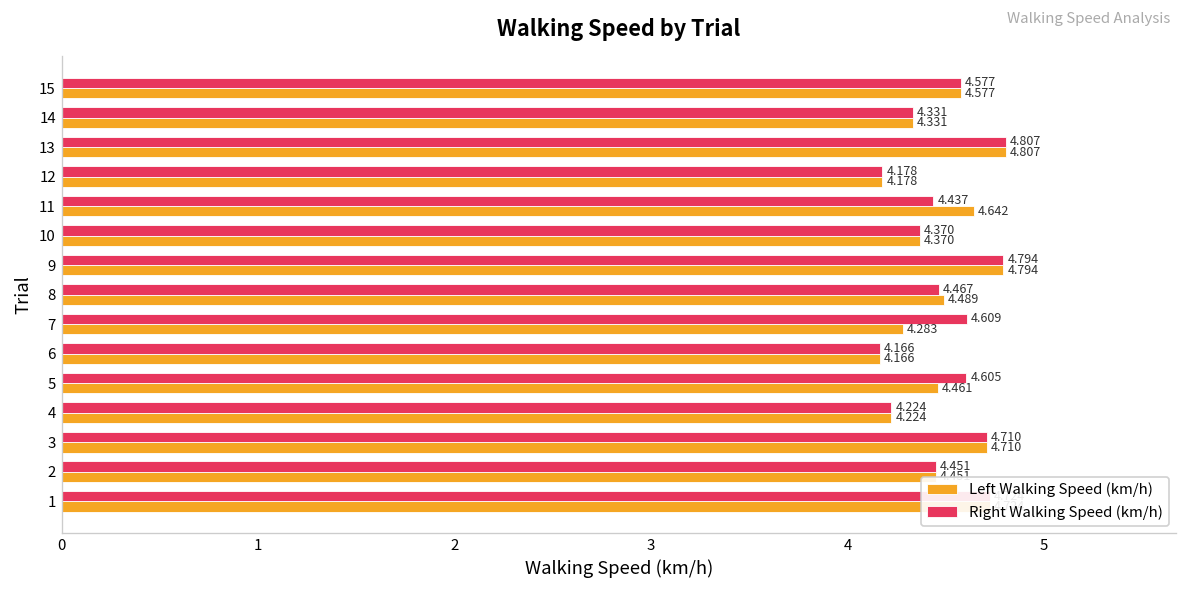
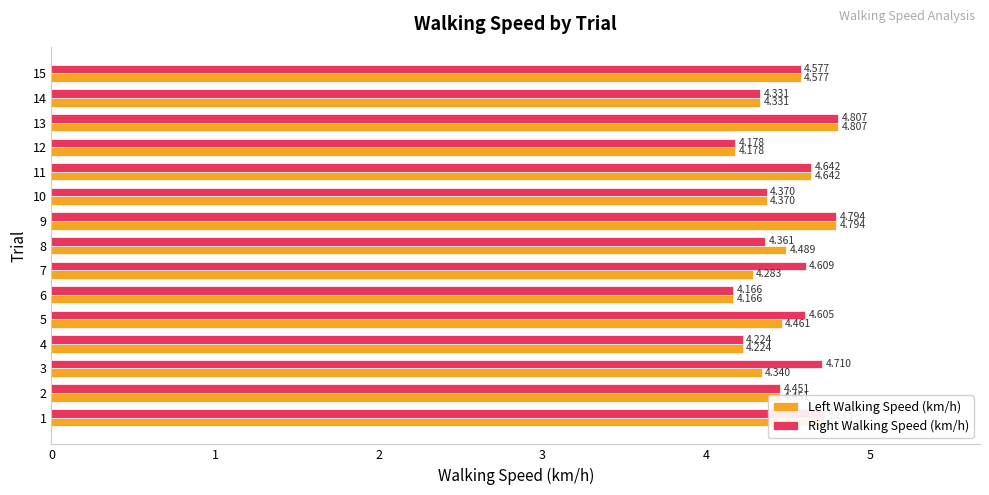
  {
    "Left Walking Speed (km/h)": {
      "15": 4.577,
      "14": 4.331,
      "13": 4.807,
      "12": 4.178,
      "11": 4.642,
      "10": 4.370,
      "9": 4.794,
      "8": 4.489,
      "7": 4.283,
      "6": 4.166,
      "5": 4.461,
      "4": 4.224,
-     "3": 4.710
+     "3": 4.340
    },
    "Right Walking Speed (km/h)": {
      "15": 4.577,
      "14": 4.331,
      "13": 4.807,
      "12": 4.178,
-     "11": 4.437,
+     "11": 4.642,
      "10": 4.370,
      "9": 4.794,
-     "8": 4.467,
+     "8": 4.361,
      "7": 4.609,
      "6": 4.166,
      "5": 4.605,
      "4": 4.224,
      "3": 4.710,
      "2": 4.451
    }
  }
